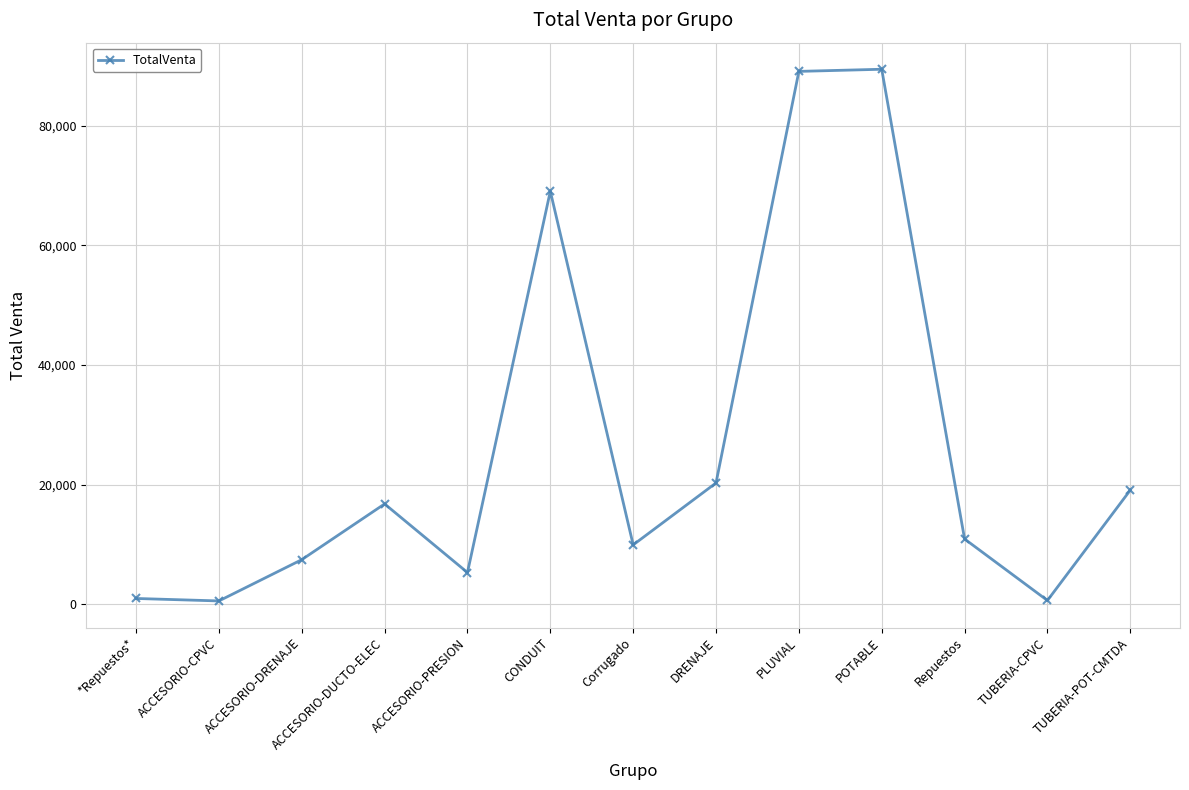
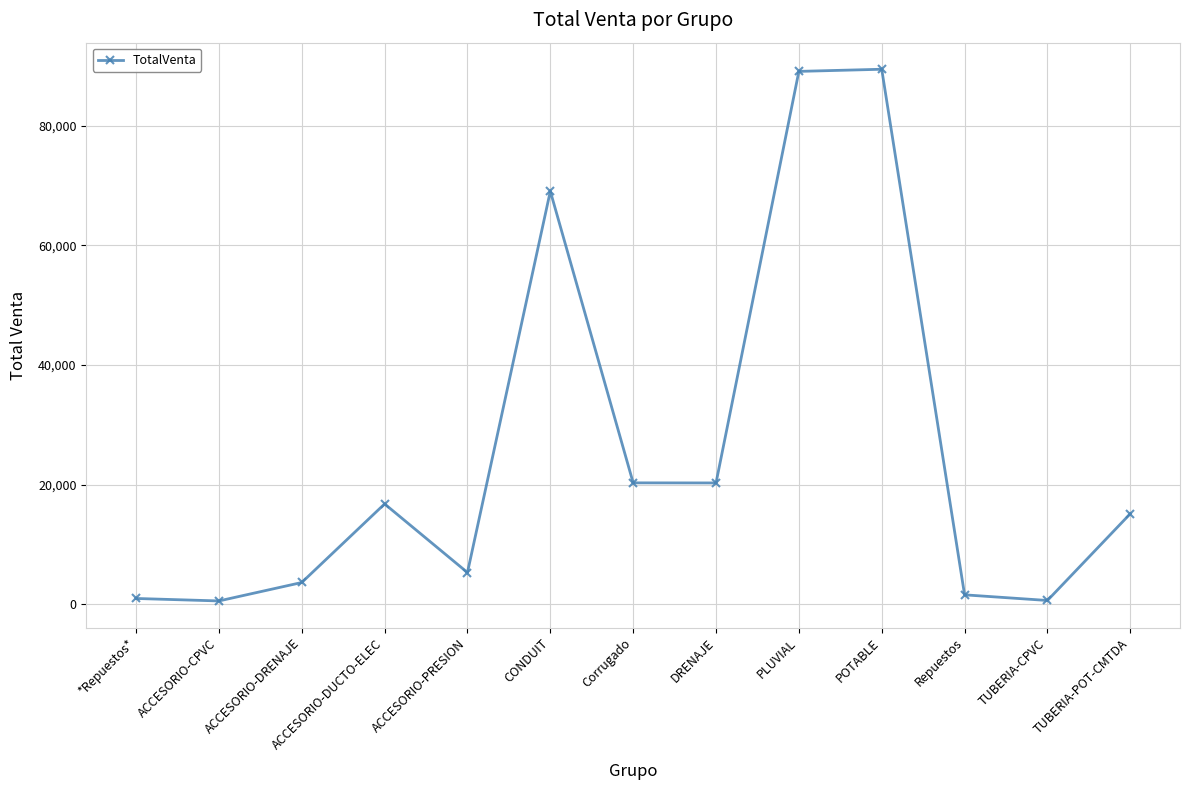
  {
    "*Repuestos*": "1,000",
    "ACCESORIO-CPVC": "1,000",
-   "ACCESORIO-DRENAJE": "7,000",
+   "ACCESORIO-DRENAJE": "4,000",
    "ACCESORIO-DUCTO-ELEC": "17,000",
    "ACCESORIO-PRESION": "5,000",
    "CONDUIT": "69,000",
-   "Corrugado": "10,000",
+   "Corrugado": "20,000",
    "DRENAJE": "20,000",
    "PLUVIAL": "89,000",
    "POTABLE": "89,000",
-   "Repuestos": "11,000",
+   "Repuestos": "2,000",
    "TUBERIA-CPVC": "1,000",
-   "TUBERIA-POT-CMTDA": "19,000"
+   "TUBERIA-POT-CMTDA": "15,000"
  }
